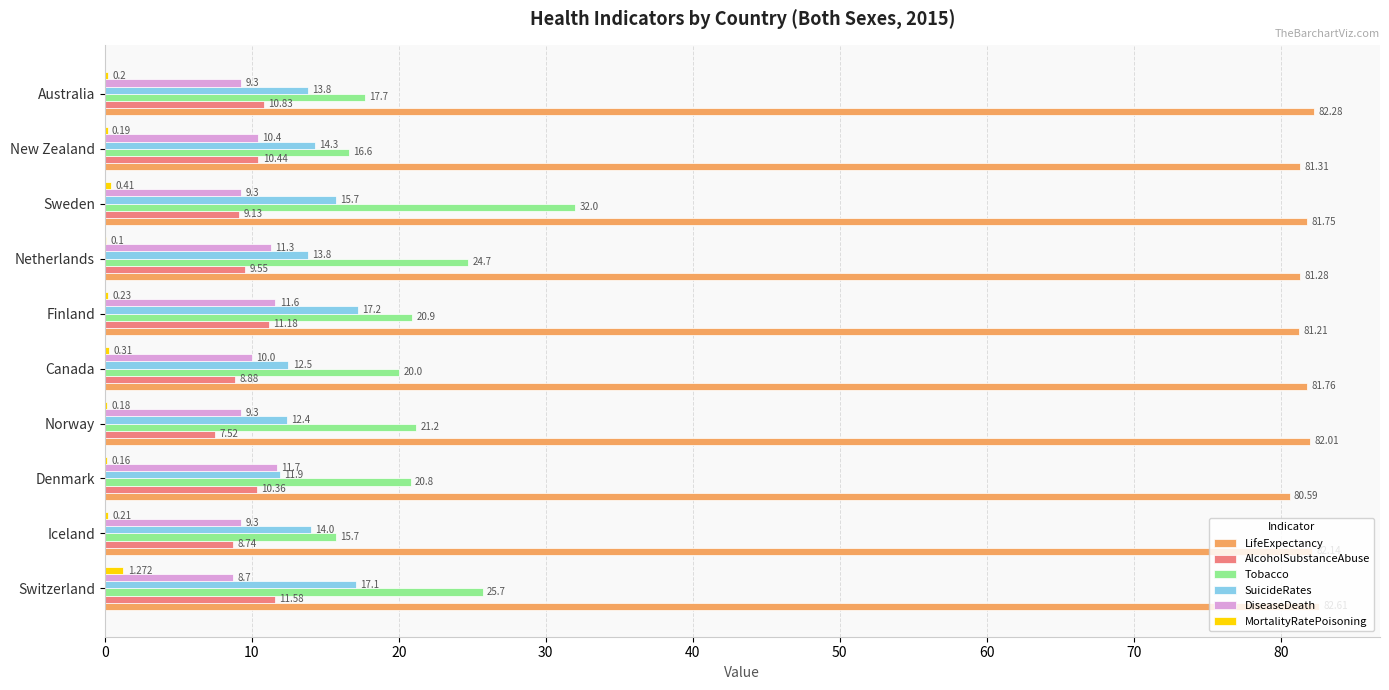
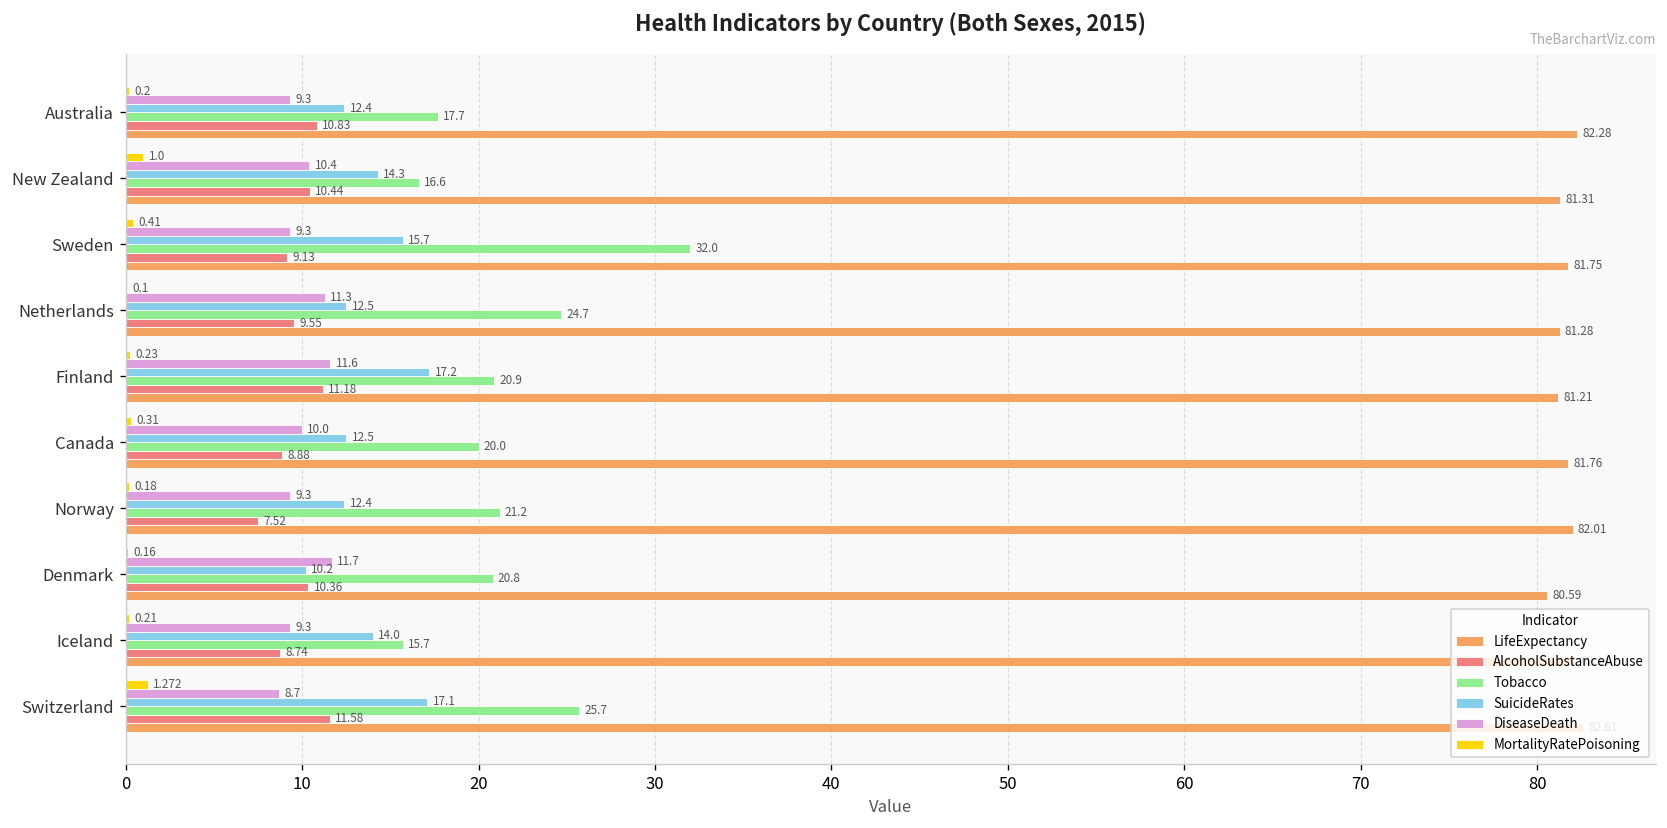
  {
    "Tobacco": {
      "Australia": 17.7,
      "New Zealand": 16.6,
      "Sweden": 32.0,
      "Netherlands": 24.7,
      "Finland": 20.9,
      "Canada": 20.0,
      "Norway": 21.2,
      "Denmark": 20.8,
      "Iceland": 15.7,
      "Switzerland": 25.7
    },
    "SuicideRates": {
-     "Australia": 13.8,
+     "Australia": 12.4,
      "New Zealand": 14.3,
      "Sweden": 15.7,
-     "Netherlands": 13.8,
+     "Netherlands": 12.5,
      "Finland": 17.2,
      "Canada": 12.5,
      "Norway": 12.4,
-     "Denmark": 11.9,
+     "Denmark": 10.2,
      "Iceland": 14.0,
      "Switzerland": 17.1
    },
    "DiseaseDeath": {
      "Australia": 9.3,
      "New Zealand": 10.4,
      "Sweden": 9.3,
      "Netherlands": 11.3,
      "Finland": 11.6,
      "Canada": 10.0,
      "Norway": 9.3,
      "Denmark": 11.7,
      "Iceland": 9.3,
      "Switzerland": 8.7
    },
    "MortalityRatePoisoning": {
      "Australia": 0.2,
-     "New Zealand": 0.19,
+     "New Zealand": 1.0,
      "Sweden": 0.41,
      "Netherlands": 0.1,
      "Finland": 0.23,
      "Canada": 0.31,
      "Norway": 0.18,
      "Denmark": 0.16,
      "Iceland": 0.21,
      "Switzerland": 1.272
    }
  }
